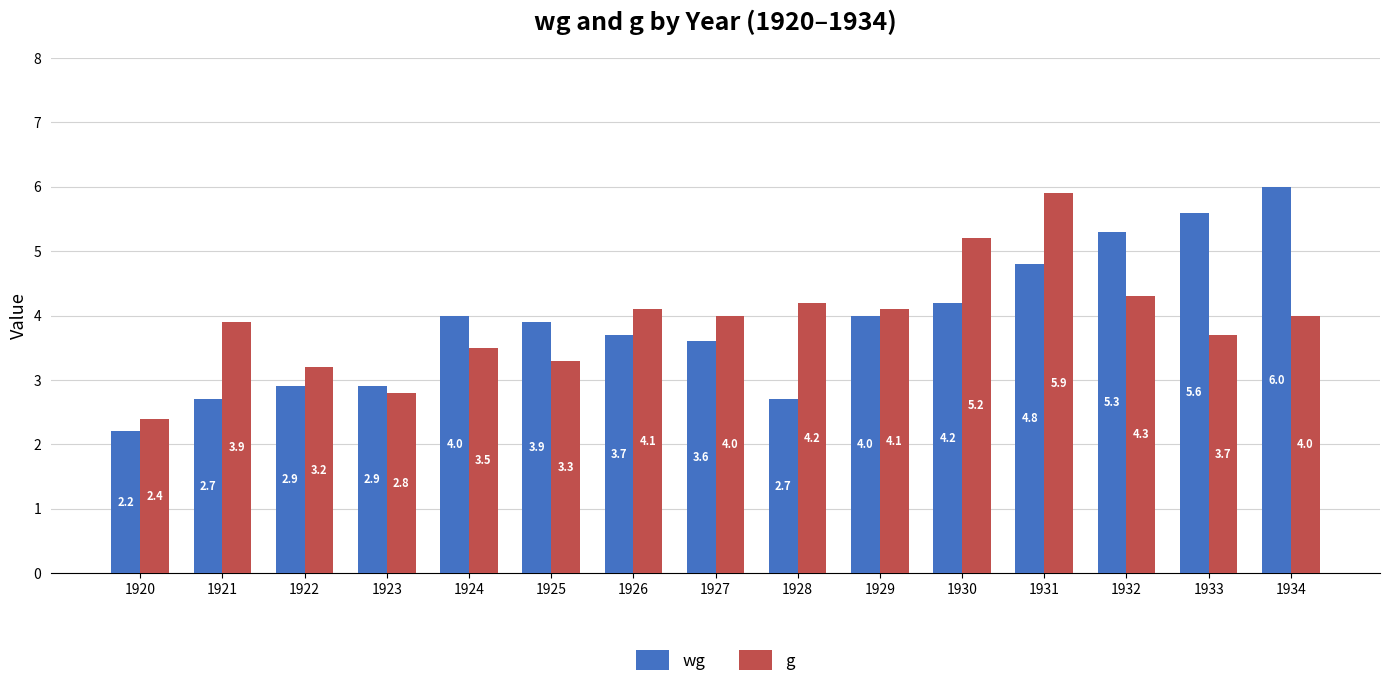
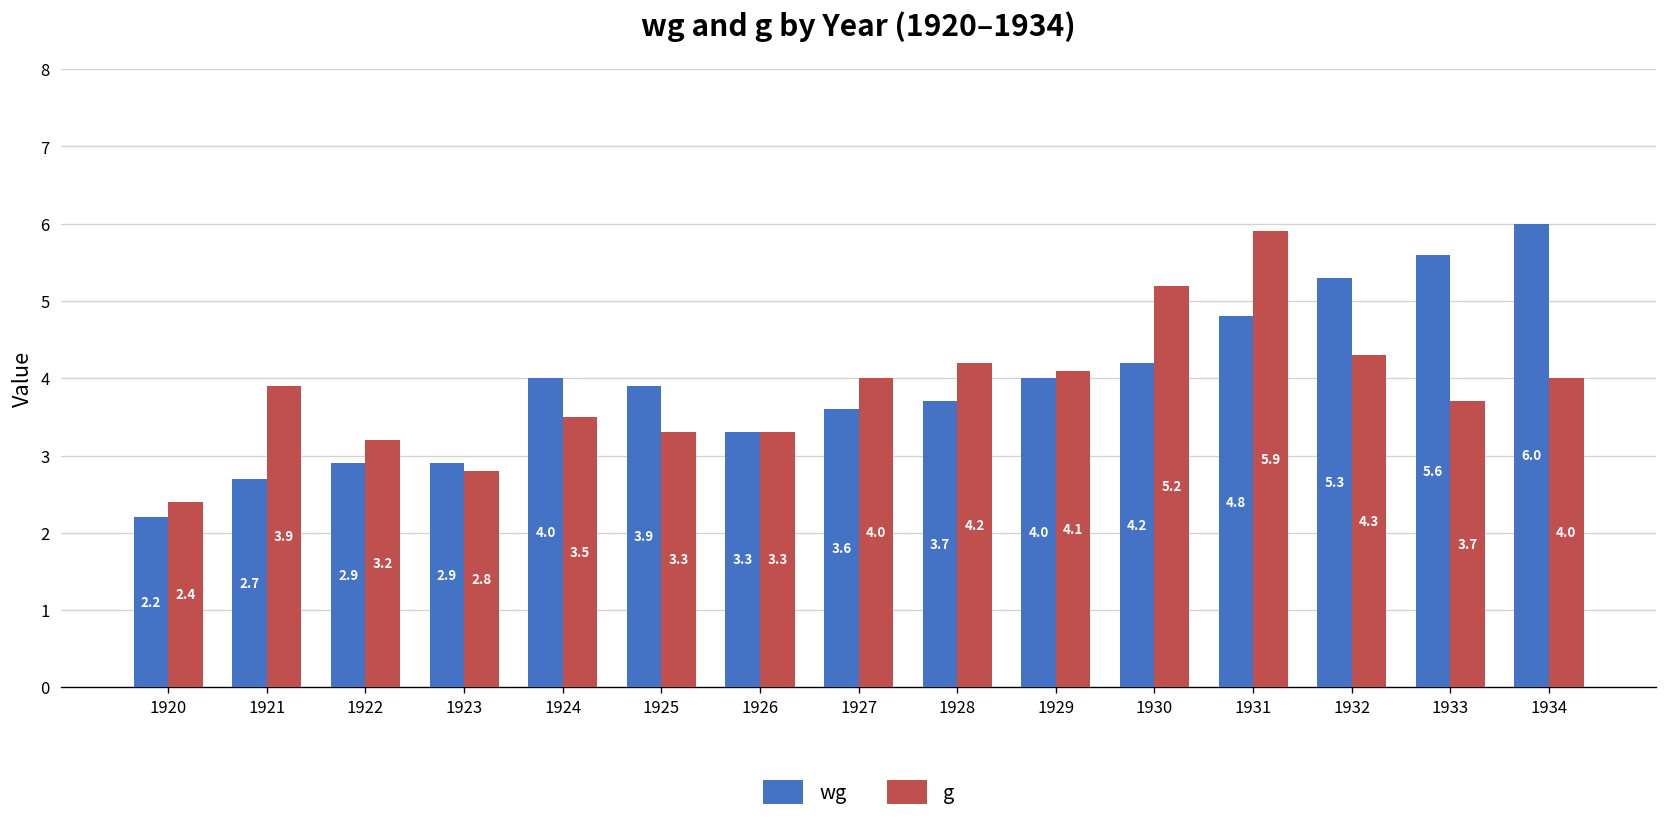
  {
    "wg": {
      "1920": 2.2,
      "1921": 2.7,
      "1922": 2.9,
      "1923": 2.9,
      "1924": 4.0,
      "1925": 3.9,
-     "1926": 3.7,
+     "1926": 3.3,
      "1927": 3.6,
-     "1928": 2.7,
+     "1928": 3.7,
      "1929": 4.0,
      "1930": 4.2,
      "1931": 4.8,
      "1932": 5.3,
      "1933": 5.6,
      "1934": 6.0
    },
    "g": {
      "1920": 2.4,
      "1921": 3.9,
      "1922": 3.2,
      "1923": 2.8,
      "1924": 3.5,
      "1925": 3.3,
-     "1926": 4.1,
+     "1926": 3.3,
      "1927": 4.0,
      "1928": 4.2,
      "1929": 4.1,
      "1930": 5.2,
      "1931": 5.9,
      "1932": 4.3,
      "1933": 3.7,
      "1934": 4.0
    }
  }
